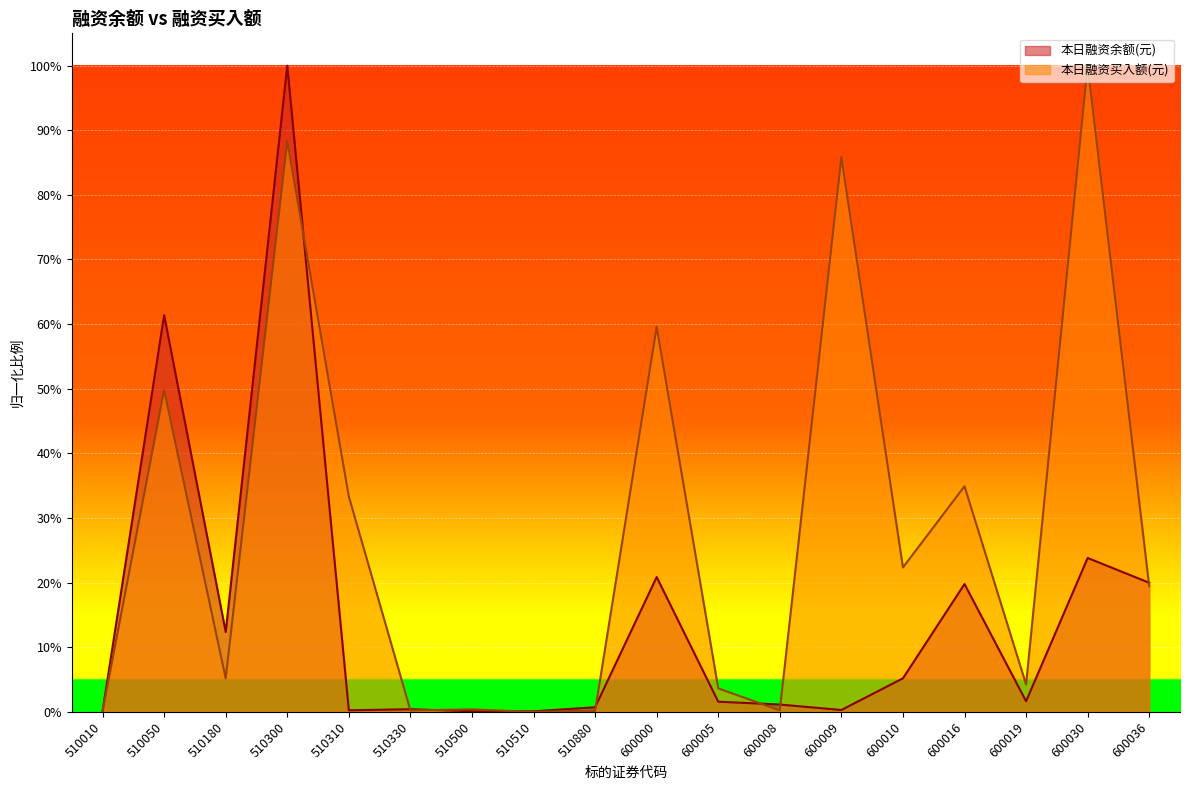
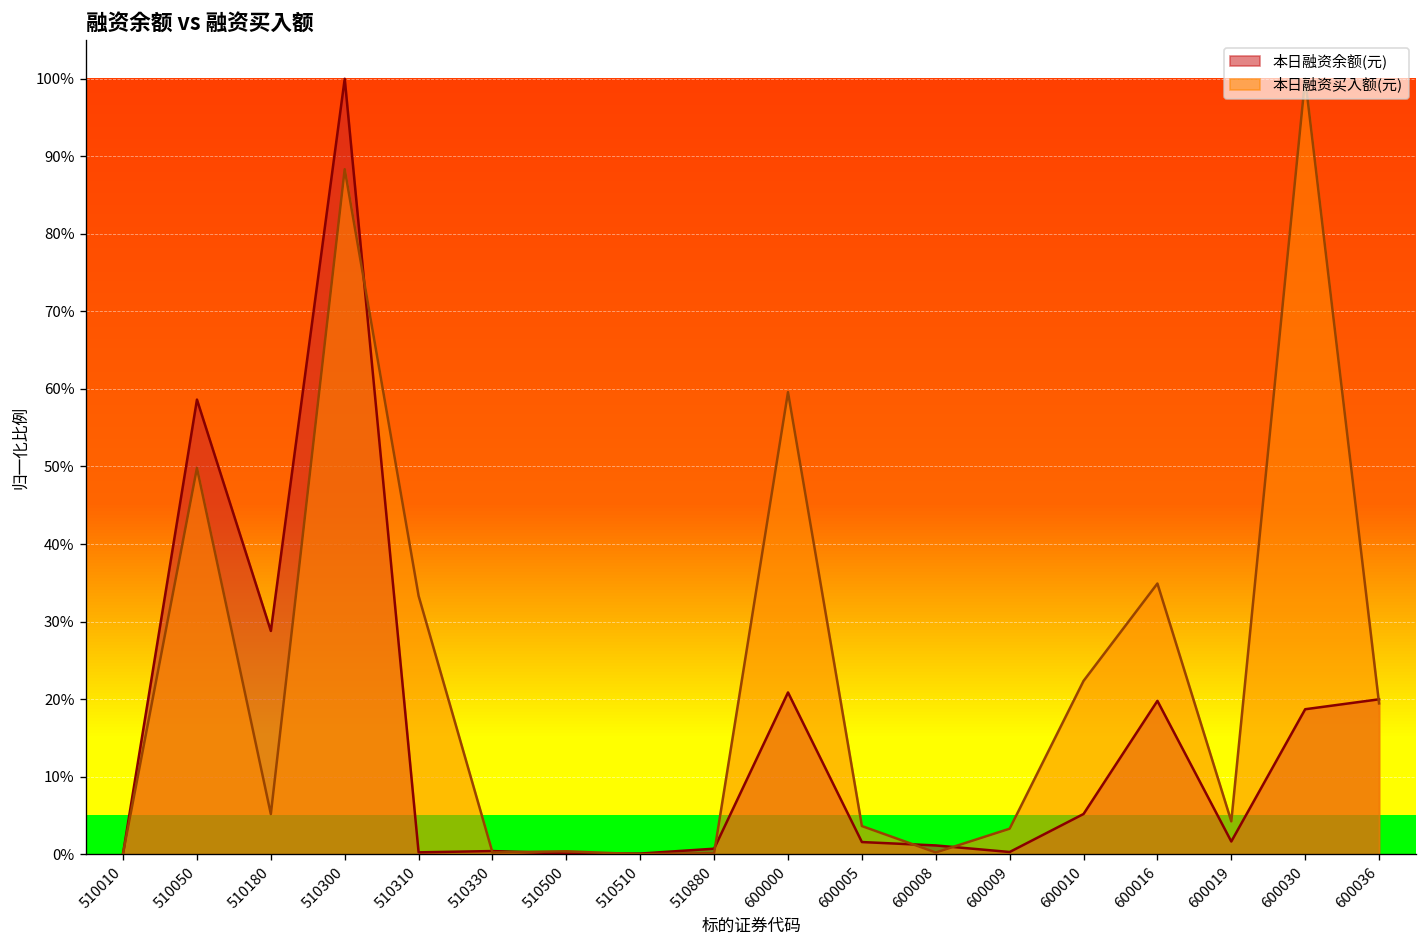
  {
    "本日融资余额(元)": {
-     "510050": "61%",
-     "510180": "12%",
+     "510050": "59%",
+     "510180": "29%",
      "510300": "100%",
      "510310": "0%",
      "510880": "1%",
      "600000": "21%",
      "600005": "2%",
      "600008": "1%",
      "600009": "0%",
      "600010": "5%",
      "600016": "20%",
      "600019": "2%",
-     "600030": "24%",
+     "600030": "19%",
      "600036": "20%"
    },
    "本日融资买入额(元)": {
      "510050": "50%",
      "510180": "5%",
      "510300": "88%",
      "510310": "33%",
      "510880": "0%",
      "600000": "60%",
      "600005": "4%",
      "600008": "0%",
-     "600009": "86%",
+     "600009": "3%",
      "600010": "22%",
      "600016": "35%",
      "600019": "4%",
      "600036": "19%"
    }
  }
